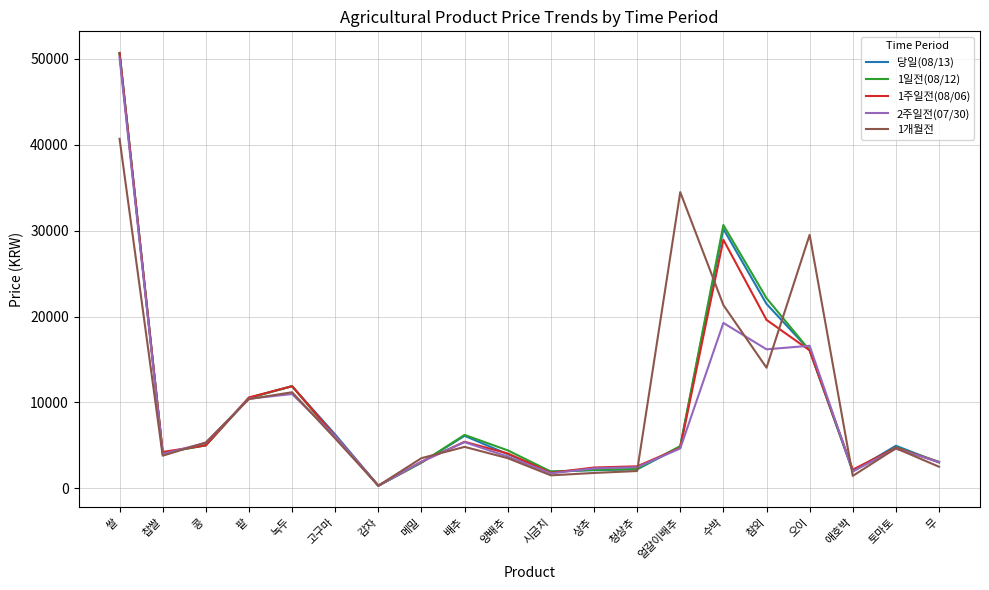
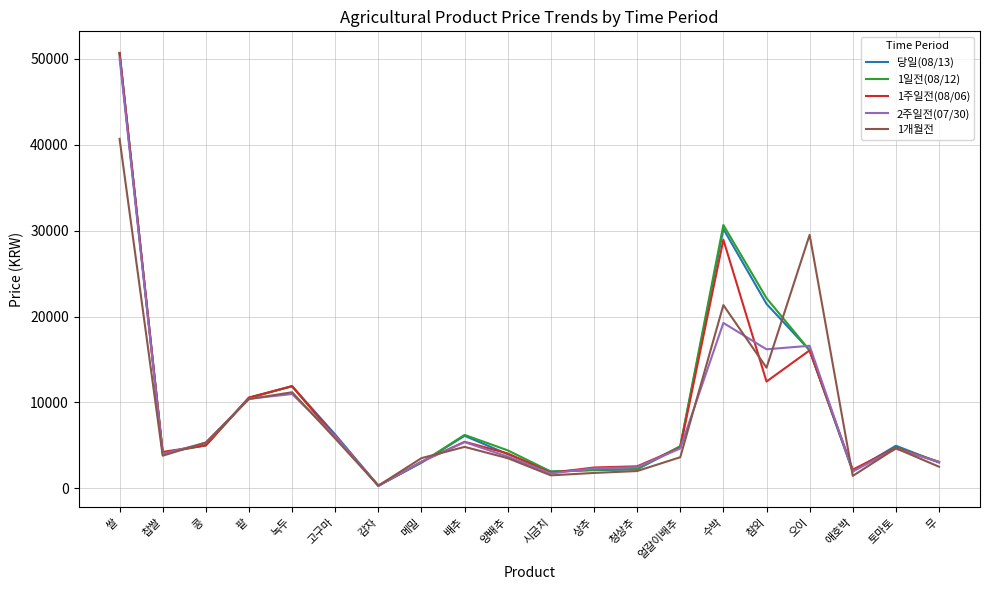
  {
    "당일(08/13)": {
      "수박": 30000,
      "참외": 21000
    },
    "1일전(08/12)": {
      "양배추": 4000,
      "수박": 31000,
      "참외": 22000
    },
    "1주일전(08/06)": {
      "수박": 29000,
-     "참외": 20000
+     "참외": 12000
    },
    "2주일전(07/30)": {
      "쌀": 50000,
      "수박": 19000,
      "참외": 16000,
      "오이": 17000
    },
    "1개월전": {
      "쌀": 41000,
      "메밀": 4000,
      "배추": 5000,
      "상추": 2000,
-     "얼갈이배추": 34000,
+     "얼갈이배추": 4000,
      "수박": 21000,
      "참외": 14000,
      "오이": 30000,
      "애호박": 1000,
      "무": 3000
    }
  }
